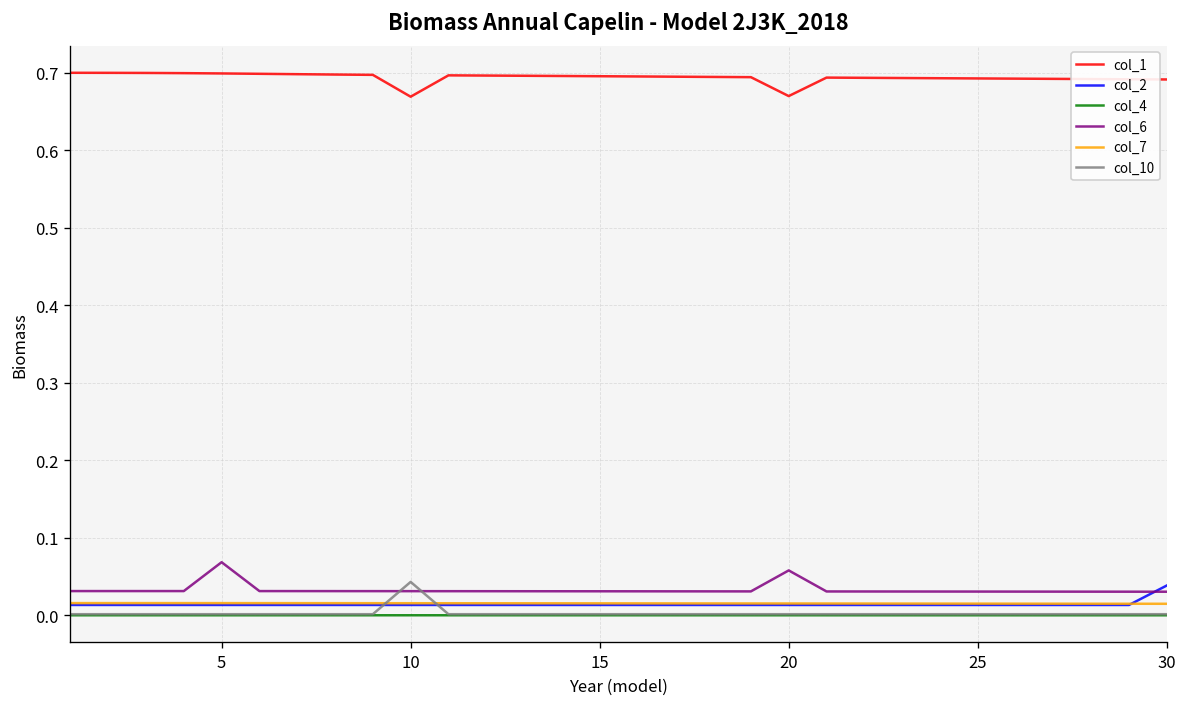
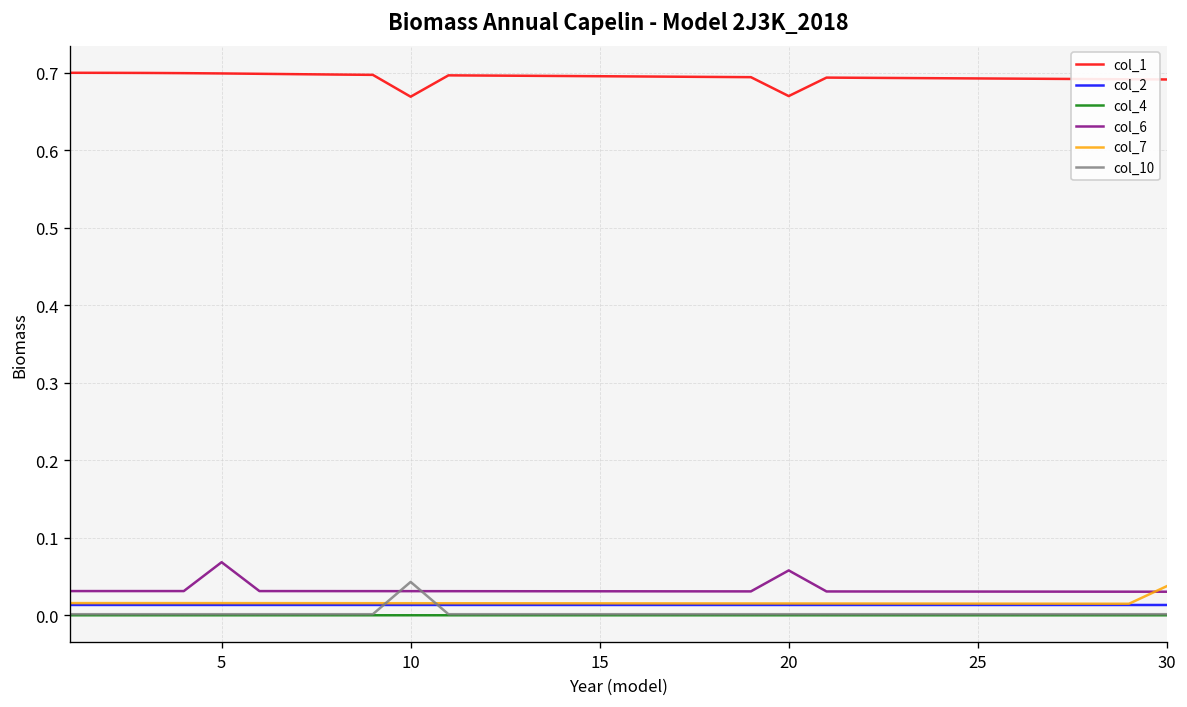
  {
    "col_1": {
      "5": 0.70,
      "10": 0.67,
      "15": 0.70,
      "20": 0.67,
      "25": 0.69,
      "30": 0.69
    },
    "col_2": {
-     "30": 0.04
+     "30": 0.01
    },
    "col_4": {
      "10": 0.00
    },
    "col_6": {
      "5": 0.07,
      "10": 0.03,
      "15": 0.03,
      "20": 0.06,
      "25": 0.03,
      "30": 0.03
    },
    "col_7": {
-     "30": 0.02
+     "30": 0.04
    },
    "col_10": {
      "10": 0.04
    }
  }
